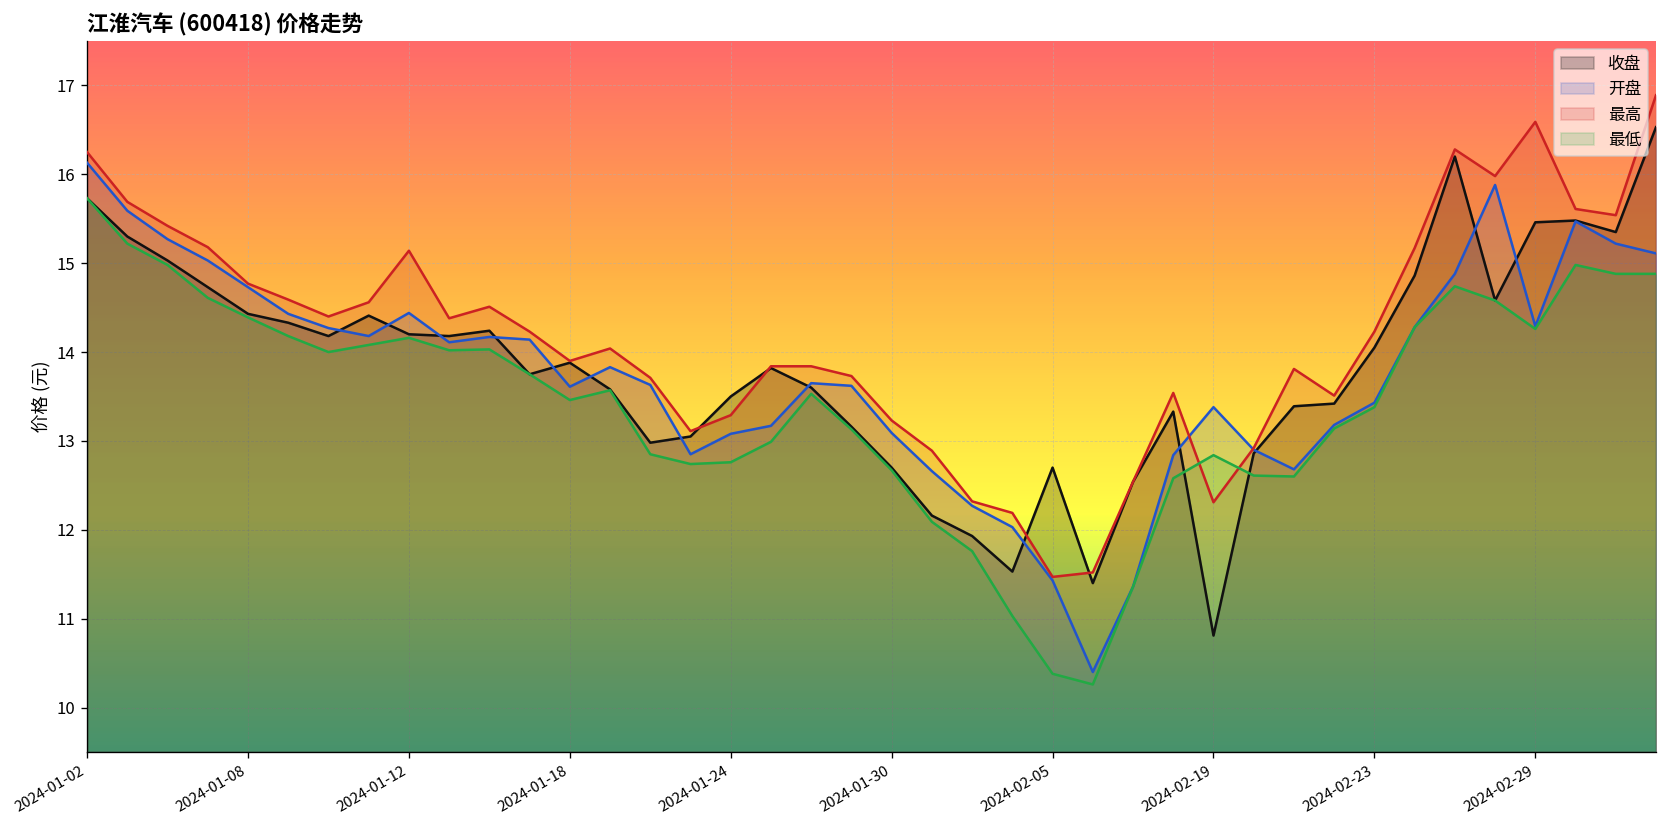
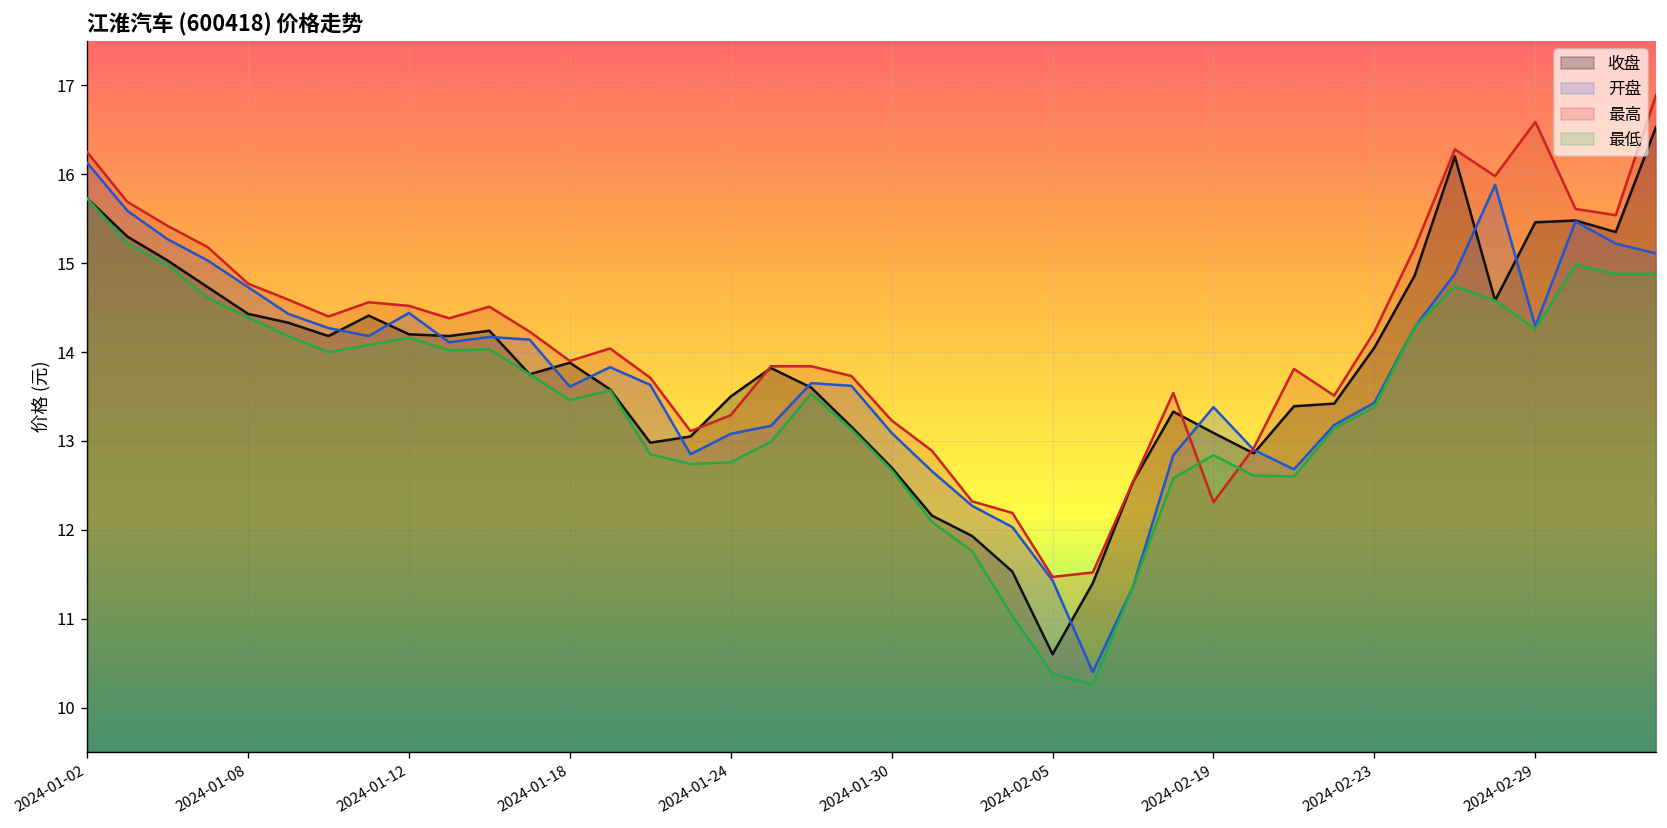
  {
    "收盘": {
      "2024-01-08": 14.4,
      "2024-01-12": 14.2,
      "2024-01-24": 13.5,
-     "2024-02-05": 12.7,
-     "2024-02-19": 10.8,
+     "2024-02-05": 10.6,
+     "2024-02-19": 13.1,
      "2024-02-23": 14.1,
      "2024-02-29": 15.5
    },
    "最高": {
      "2024-01-02": 16.3,
      "2024-01-08": 14.8,
-     "2024-01-12": 15.1,
+     "2024-01-12": 14.5,
      "2024-01-24": 13.3,
      "2024-01-30": 13.2,
      "2024-02-05": 11.5,
      "2024-02-19": 12.3,
      "2024-02-23": 14.2,
      "2024-02-29": 16.6
    }
  }
